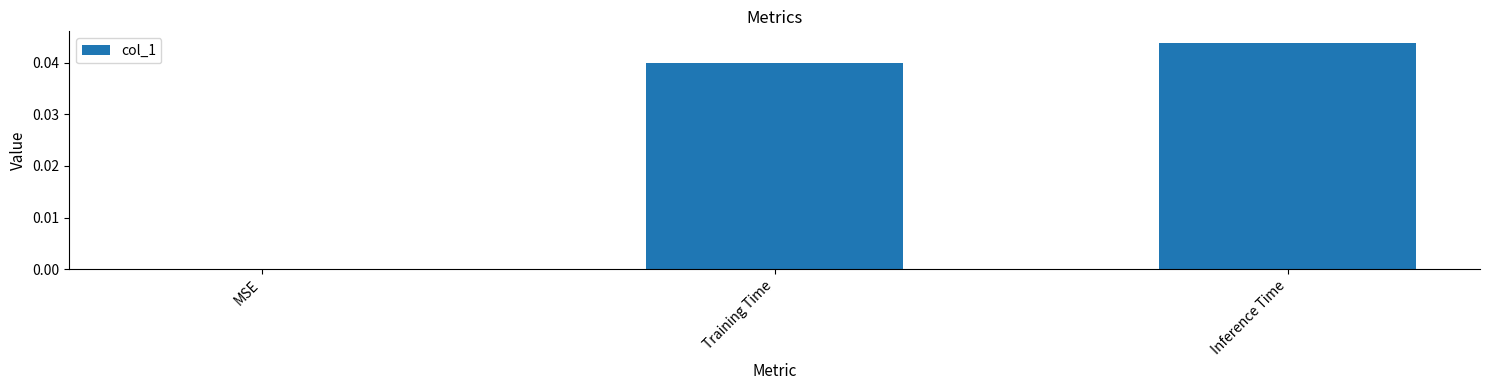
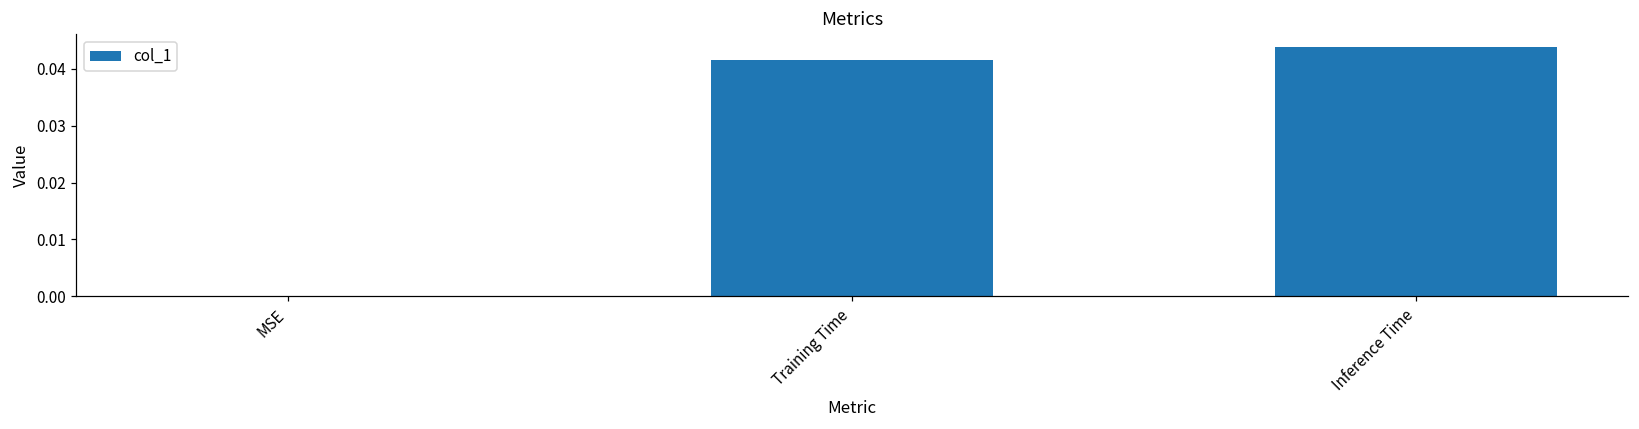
  {
    "MSE": 0.000,
-   "Training Time": 0.040,
+   "Training Time": 0.041,
    "Inference Time": 0.044
  }
